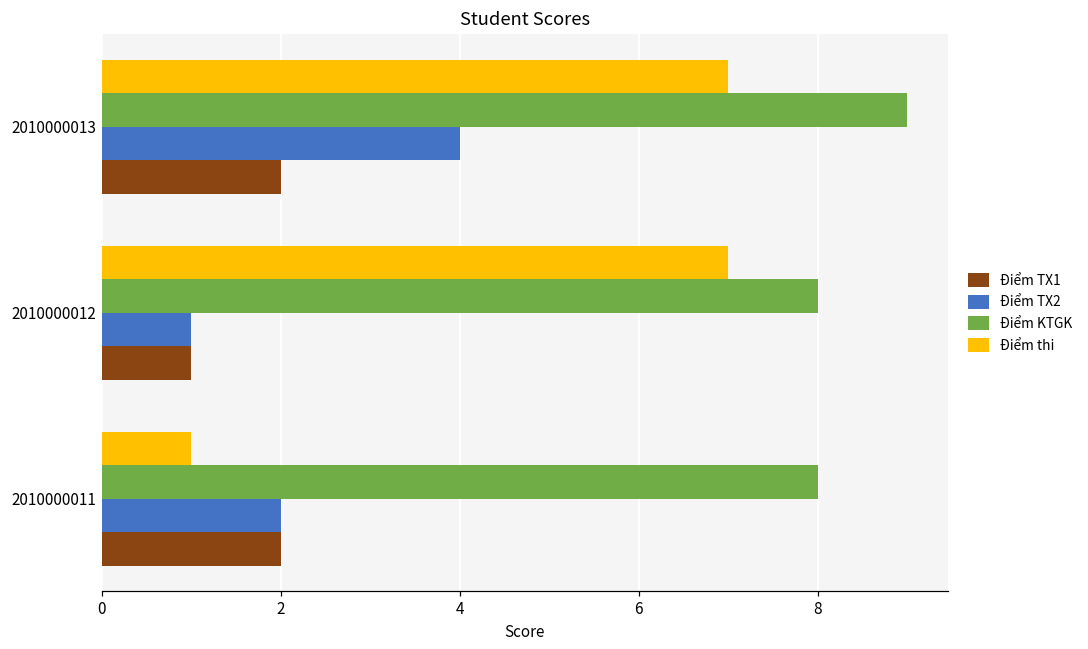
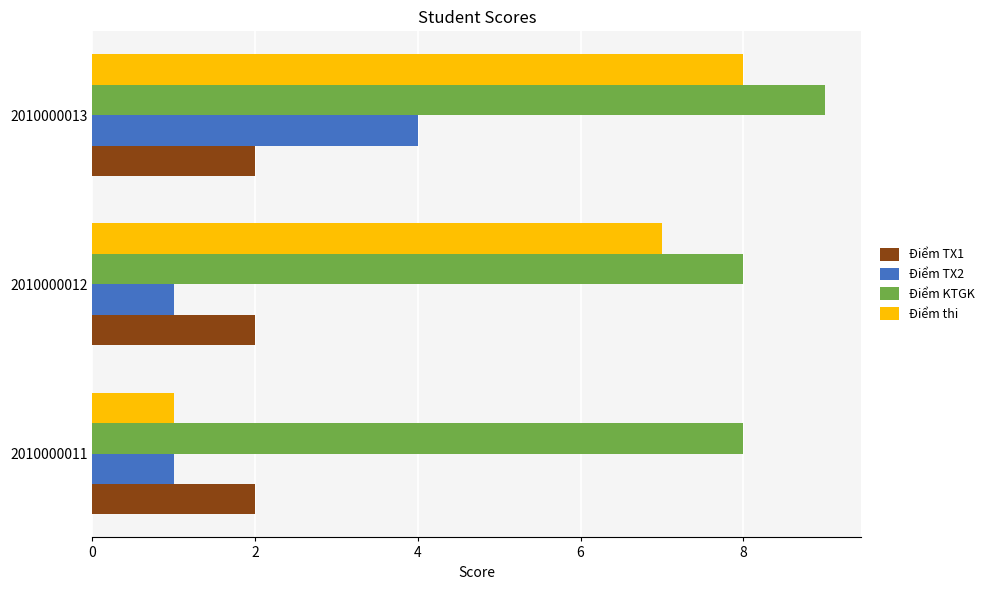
  {
    "Điểm TX1": {
      "2010000013": 2,
-     "2010000012": 1,
+     "2010000012": 2,
      "2010000011": 2
    },
    "Điểm TX2": {
      "2010000013": 4,
      "2010000012": 1,
-     "2010000011": 2
+     "2010000011": 1
    },
    "Điểm KTGK": {
      "2010000013": 9,
      "2010000012": 8,
      "2010000011": 8
    },
    "Điểm thi": {
-     "2010000013": 7,
+     "2010000013": 8,
      "2010000012": 7,
      "2010000011": 1
    }
  }
